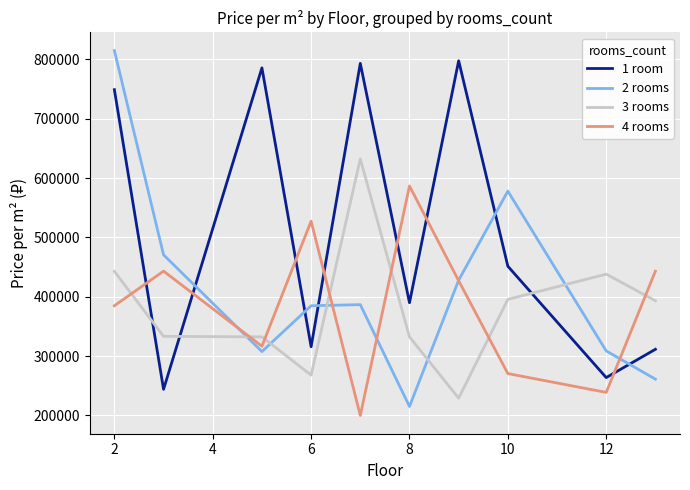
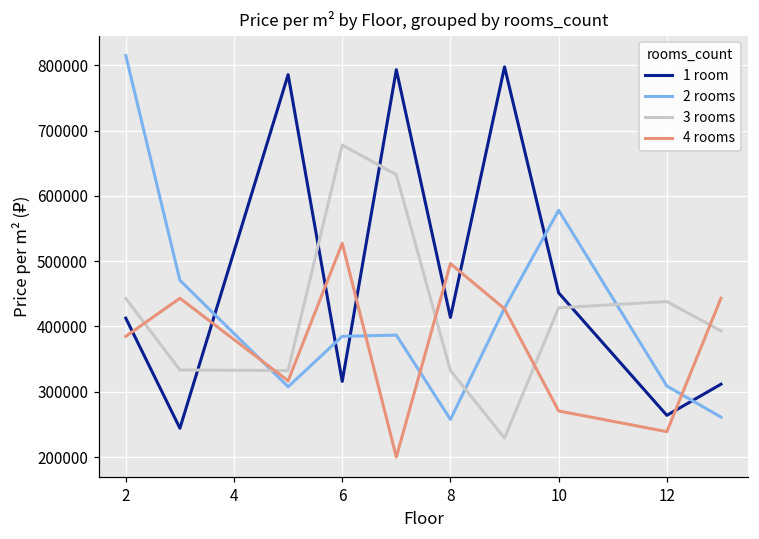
  {
    "1 room": {
-     "2": 750000,
+     "2": 410000,
      "6": 320000,
-     "8": 390000,
+     "8": 410000,
      "10": 450000,
      "12": 260000
    },
    "2 rooms": {
      "2": 810000,
      "6": 380000,
-     "8": 220000,
+     "8": 260000,
      "10": 580000,
      "12": 310000
    },
    "3 rooms": {
      "2": 440000,
-     "6": 270000,
+     "6": 680000,
      "8": 330000,
-     "10": 400000,
+     "10": 430000,
      "12": 440000
    },
    "4 rooms": {
      "2": 380000,
      "6": 530000,
-     "8": 590000,
+     "8": 500000,
      "10": 270000,
      "12": 240000
    }
  }
